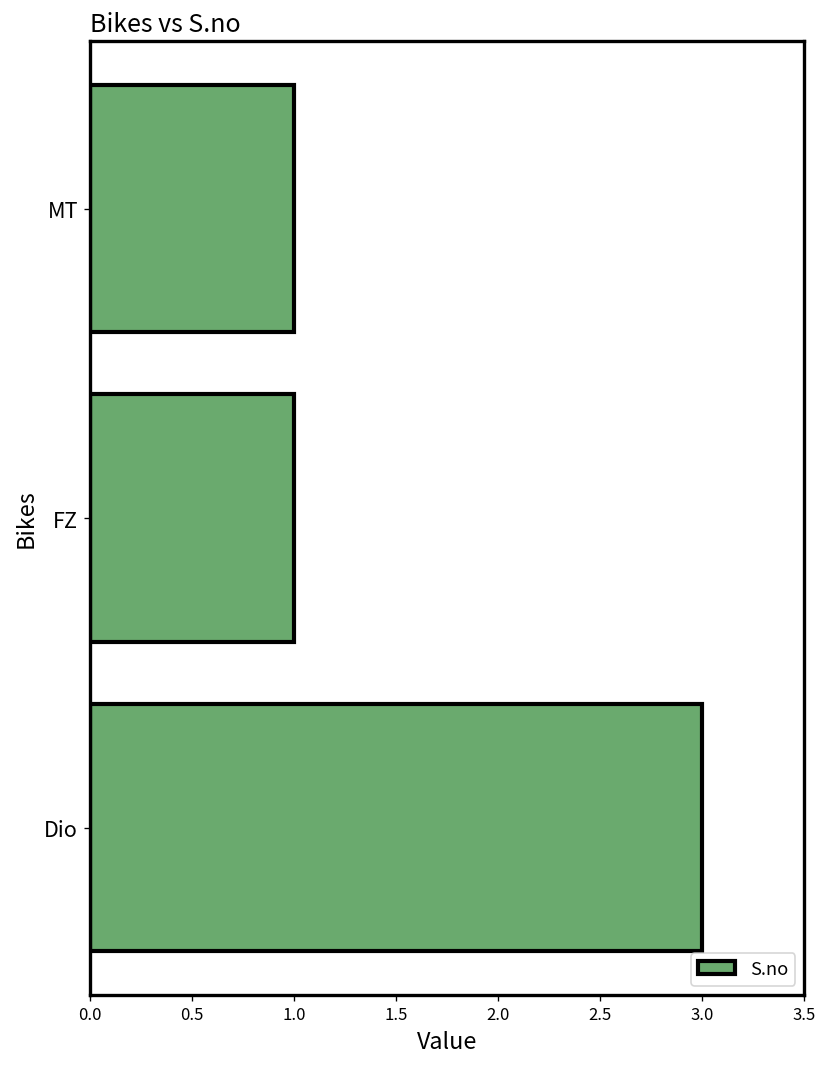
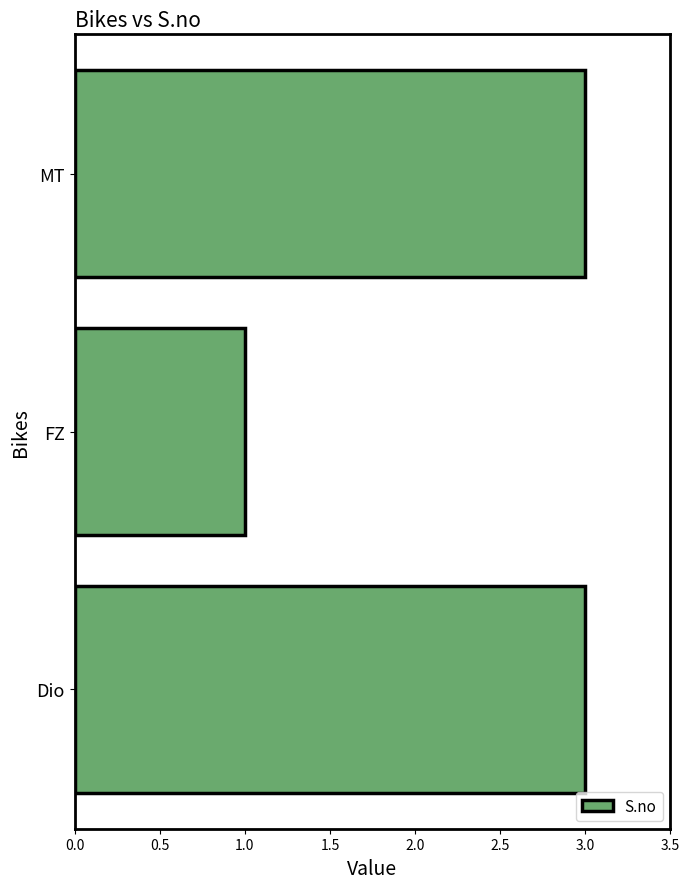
  {
-   "MT": 1,
+   "MT": 3,
    "FZ": 1,
    "Dio": 3
  }
